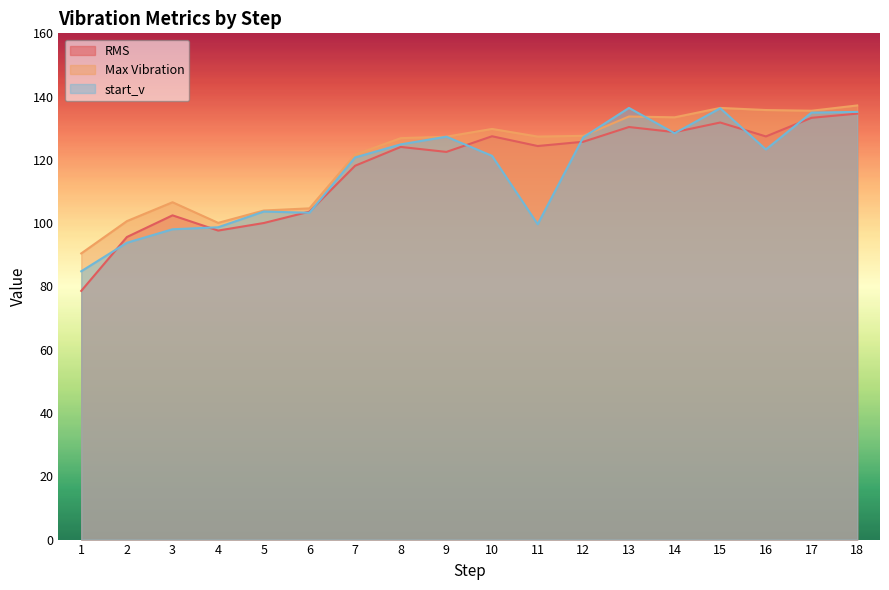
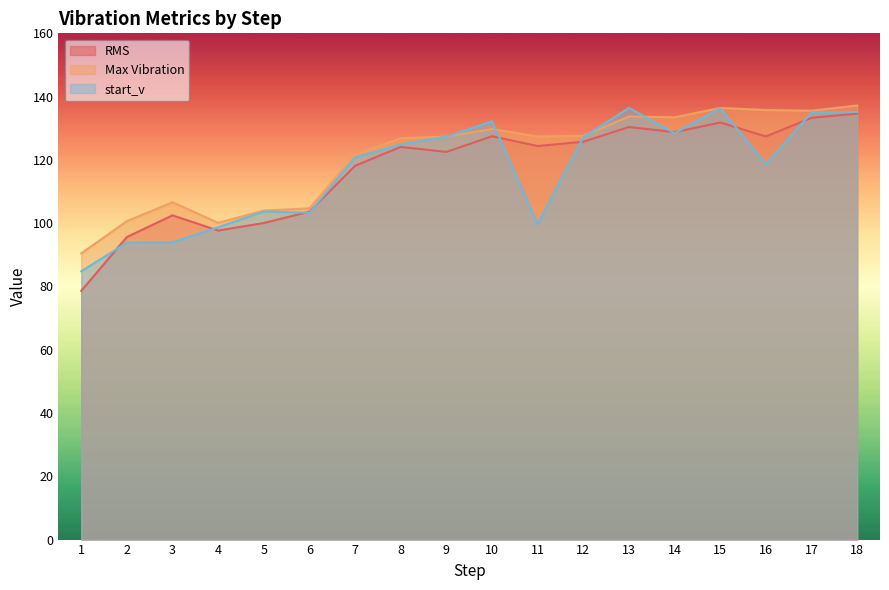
  {
    "start_v": {
      "1": 85,
      "2": 94,
-     "3": 98,
+     "3": 94,
      "4": 99,
      "7": 121,
-     "10": 121,
+     "10": 132,
      "11": 100,
      "13": 136,
-     "16": 123
+     "16": 119
    }
  }
